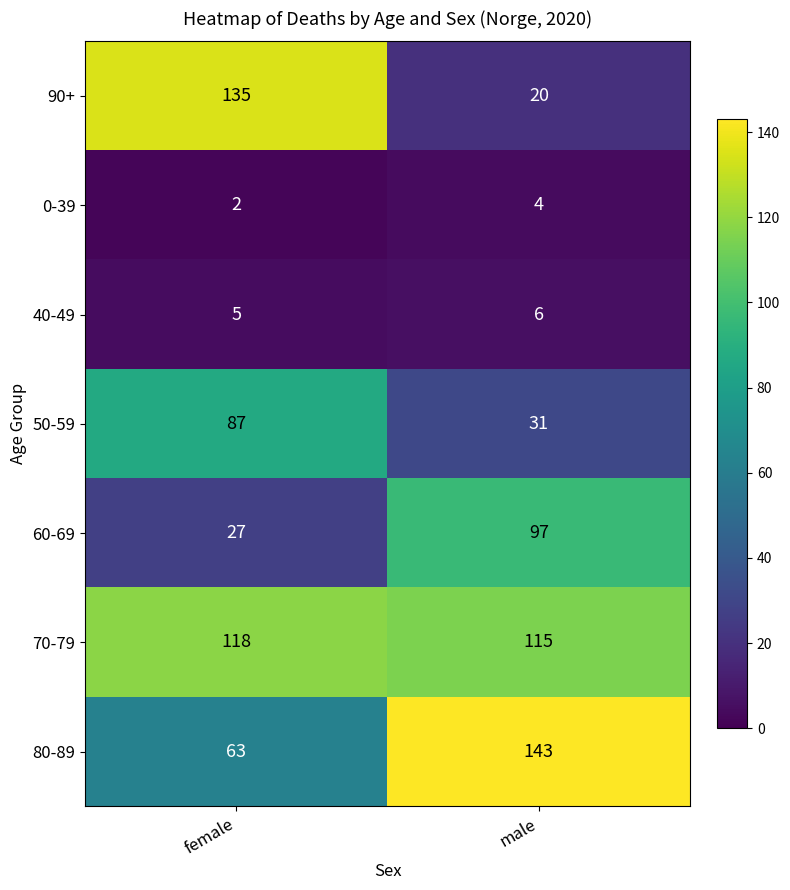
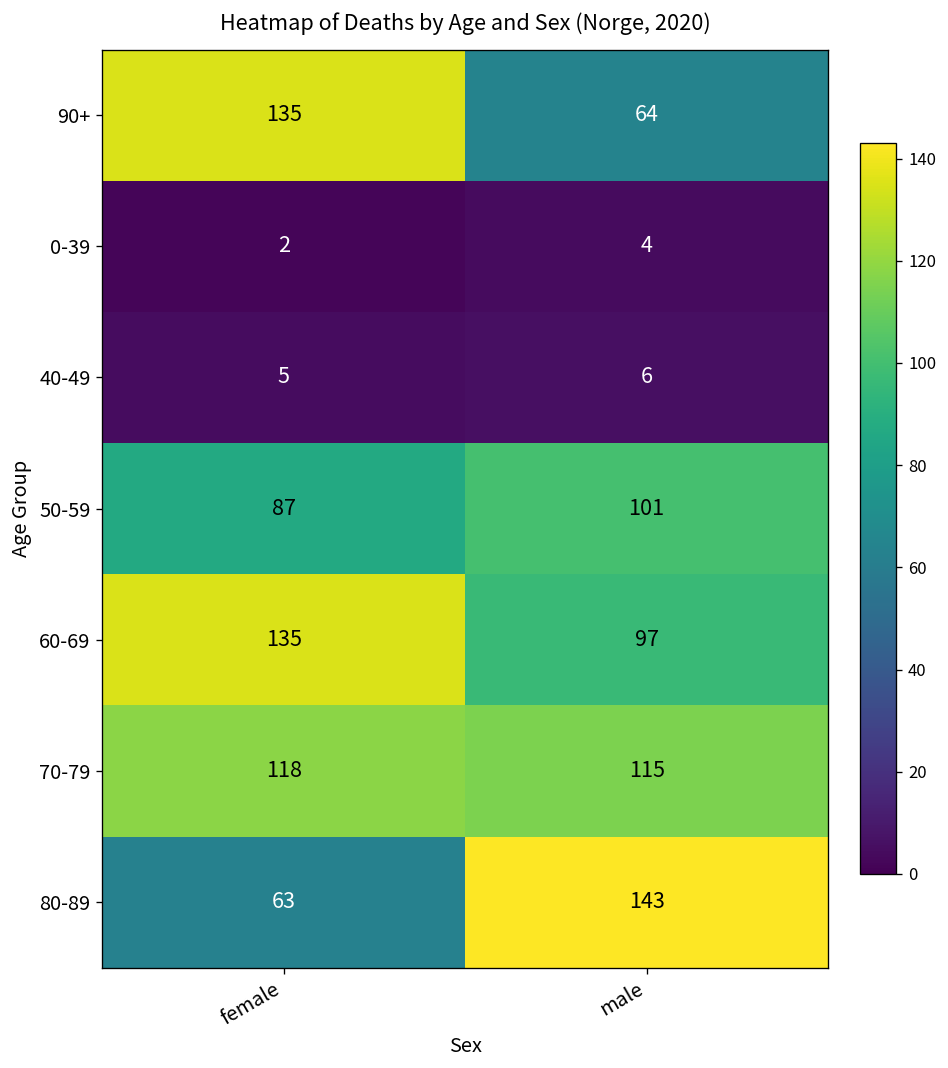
  {
    "90+": {
      "female": 135,
-     "male": 20
+     "male": 64
    },
    "0-39": {
      "female": 2,
      "male": 4
    },
    "40-49": {
      "female": 5,
      "male": 6
    },
    "50-59": {
      "female": 87,
-     "male": 31
+     "male": 101
    },
    "60-69": {
-     "female": 27,
+     "female": 135,
      "male": 97
    },
    "70-79": {
      "female": 118,
      "male": 115
    },
    "80-89": {
      "female": 63,
      "male": 143
    }
  }
